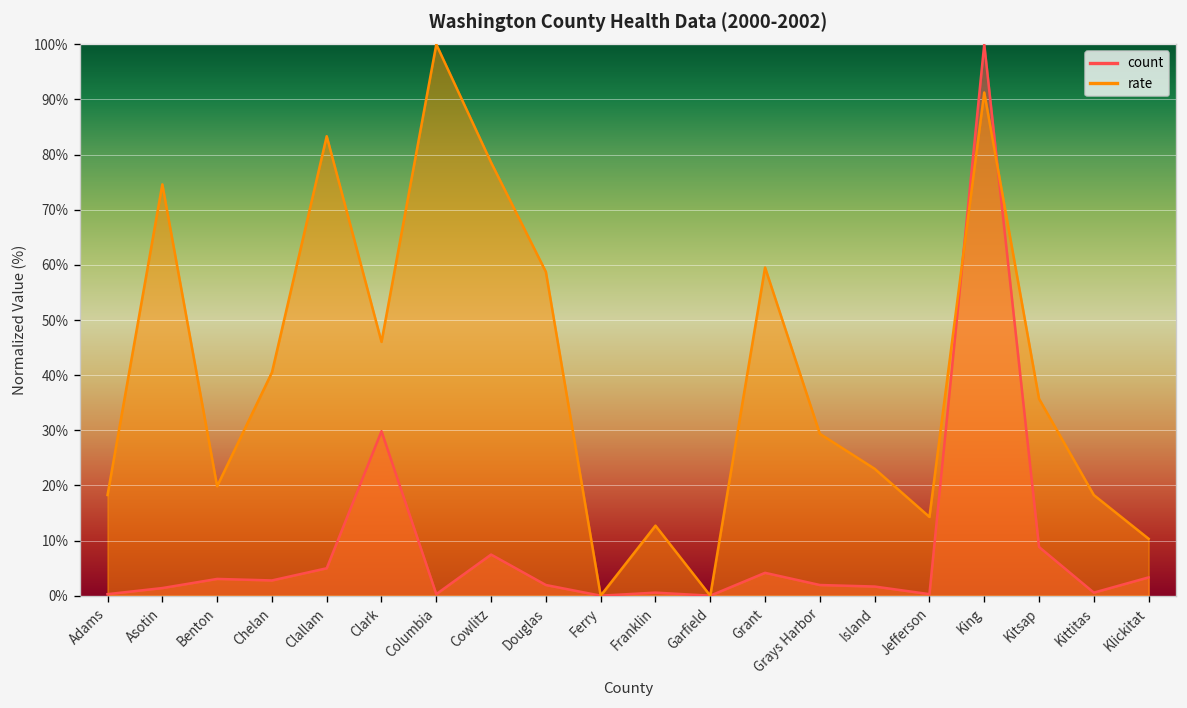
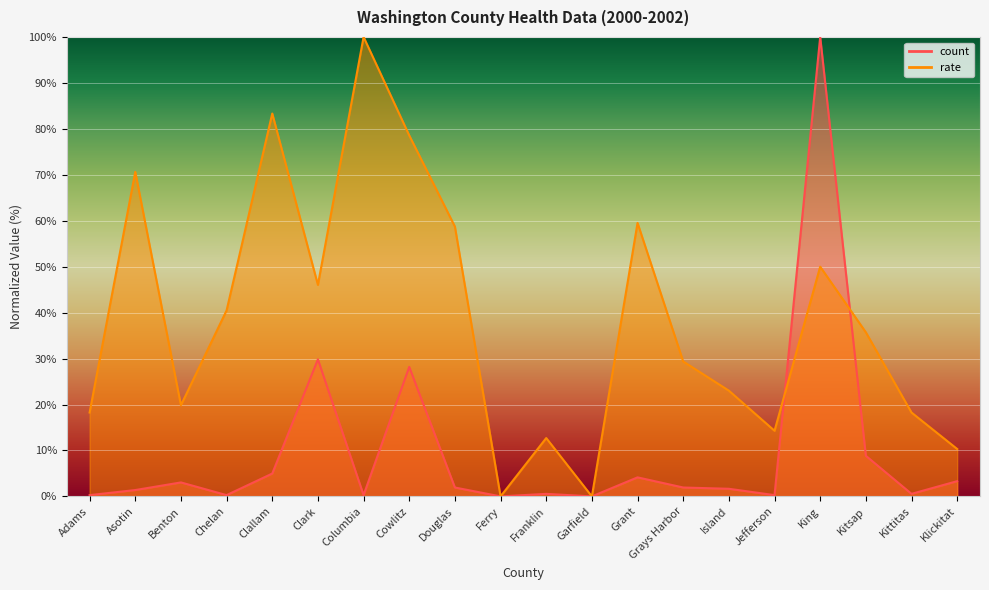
  {
    "count": {
      "Adams": "0%",
      "Asotin": "1%",
      "Benton": "3%",
-     "Chelan": "3%",
+     "Chelan": "0%",
      "Clallam": "5%",
      "Clark": "30%",
      "Columbia": "0%",
-     "Cowlitz": "7%",
+     "Cowlitz": "28%",
      "Douglas": "2%",
      "Franklin": "1%",
      "Grant": "4%",
      "Grays Harbor": "2%",
      "Island": "2%",
      "Jefferson": "0%",
      "King": "100%",
      "Kitsap": "9%",
      "Kittitas": "1%",
      "Klickitat": "3%"
    },
    "rate": {
      "Adams": "18%",
-     "Asotin": "75%",
+     "Asotin": "71%",
      "Benton": "20%",
      "Chelan": "40%",
      "Clallam": "83%",
      "Clark": "46%",
      "Columbia": "100%",
      "Cowlitz": "79%",
      "Douglas": "59%",
      "Franklin": "13%",
      "Grant": "60%",
      "Grays Harbor": "29%",
      "Island": "23%",
      "Jefferson": "14%",
-     "King": "91%",
+     "King": "50%",
      "Kitsap": "36%",
      "Kittitas": "18%",
      "Klickitat": "10%"
    }
  }
